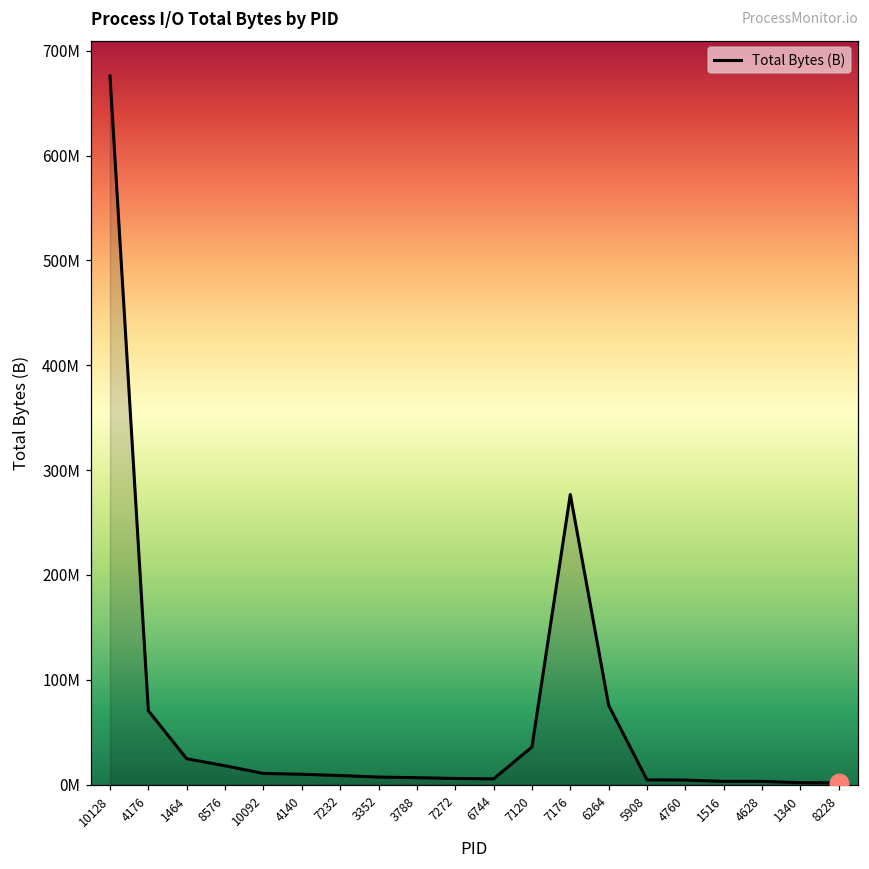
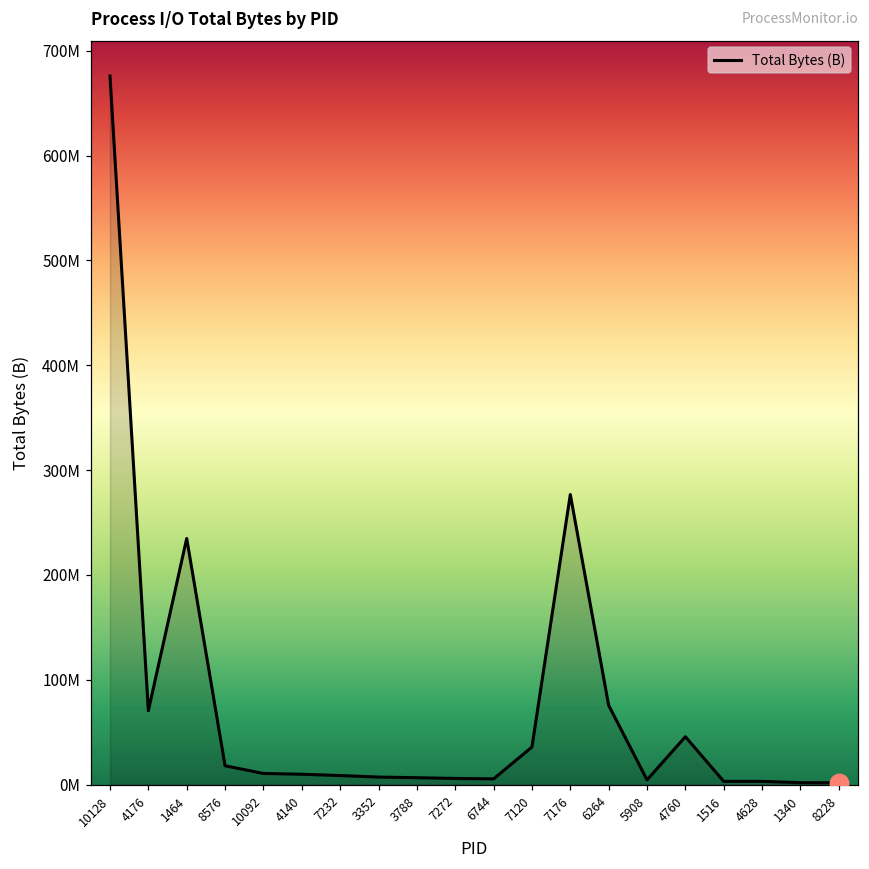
  {
    "Total Bytes (B)": {
      "10128": 680000000,
      "4176": 70000000,
-     "1464": 20000000,
+     "1464": 230000000,
      "8576": 20000000,
      "10092": 10000000,
      "4140": 10000000,
      "7232": 10000000,
      "3352": 10000000,
      "3788": 10000000,
      "7272": 10000000,
      "6744": 10000000,
      "7120": 40000000,
      "7176": 280000000,
      "6264": 80000000,
      "5908": 0,
-     "4760": 0,
+     "4760": 50000000,
      "1516": 0,
      "4628": 0,
      "1340": 0
    }
  }
